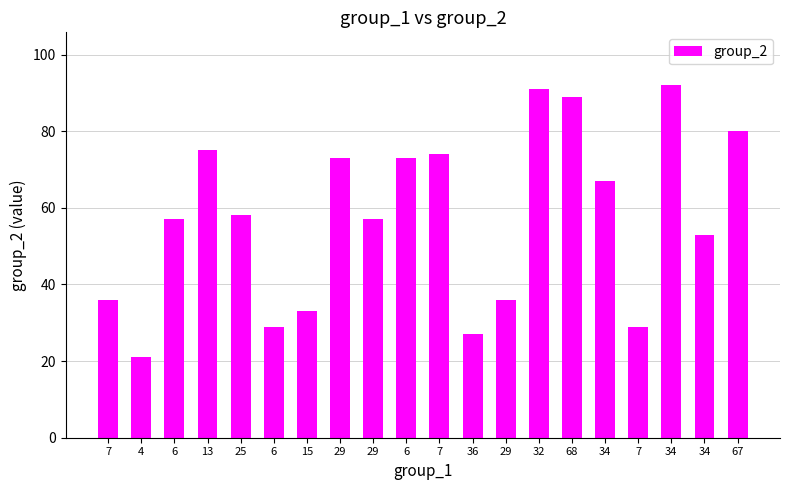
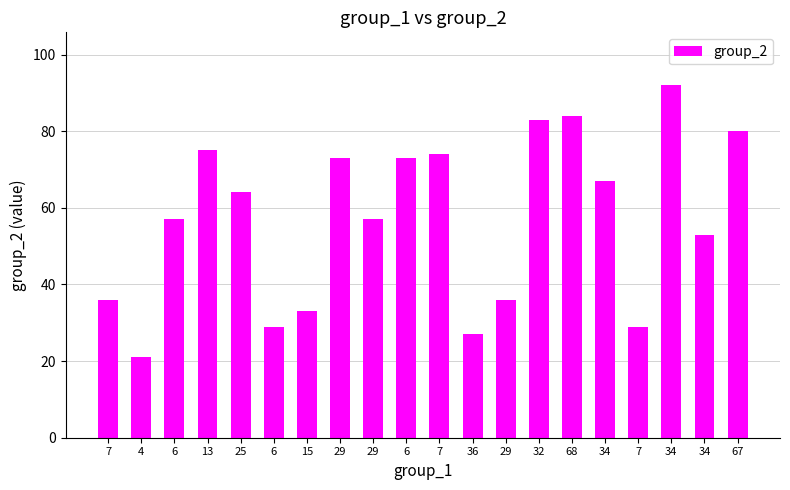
  {
    "4": 21,
    "13": 75,
-   "25": 58,
+   "25": 64,
    "15": 33,
    "36": 27,
-   "32": 91,
-   "68": 89,
+   "32": 83,
+   "68": 84,
    "67": 80
  }
